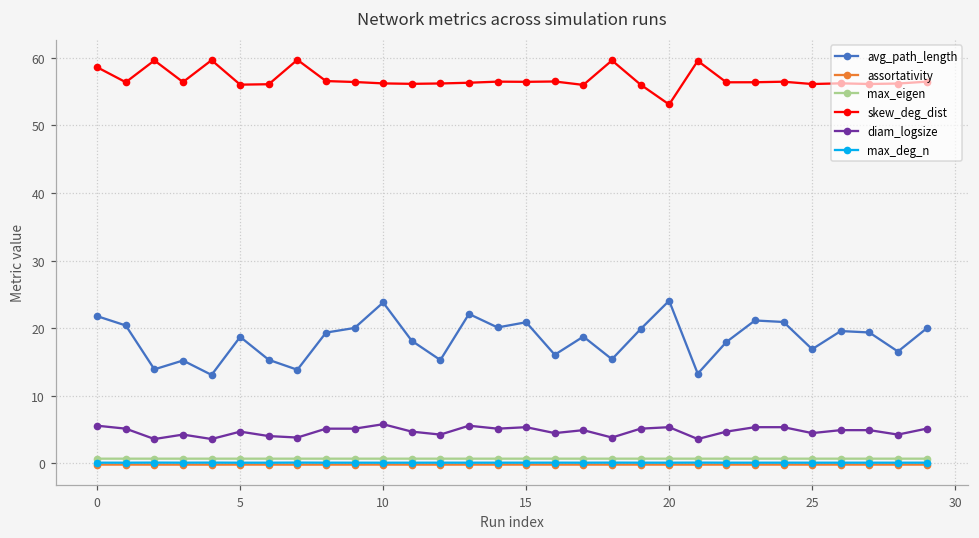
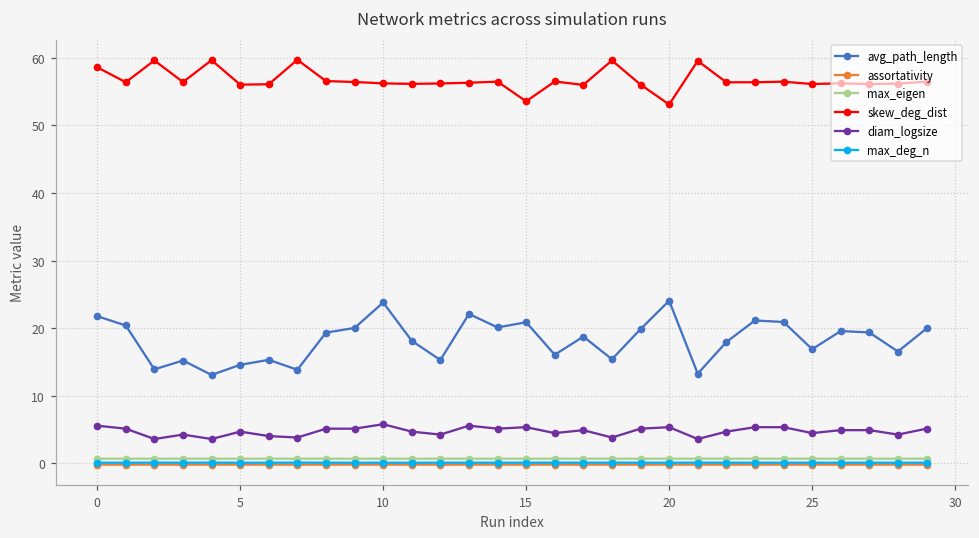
  {
    "avg_path_length": {
      "0": 22,
-     "5": 19,
+     "5": 15,
      "10": 24,
      "15": 21,
      "20": 24,
      "25": 17
    },
    "max_eigen": {
      "0": 1,
      "5": 1,
      "10": 1,
      "15": 1,
      "20": 1,
      "25": 1
    },
    "skew_deg_dist": {
      "0": 59,
      "5": 56,
      "10": 56,
-     "15": 56,
+     "15": 54,
      "20": 53,
      "25": 56
    },
    "diam_logsize": {
      "0": 6,
      "5": 5,
      "10": 6,
      "15": 5,
      "20": 5,
      "25": 4
    }
  }
